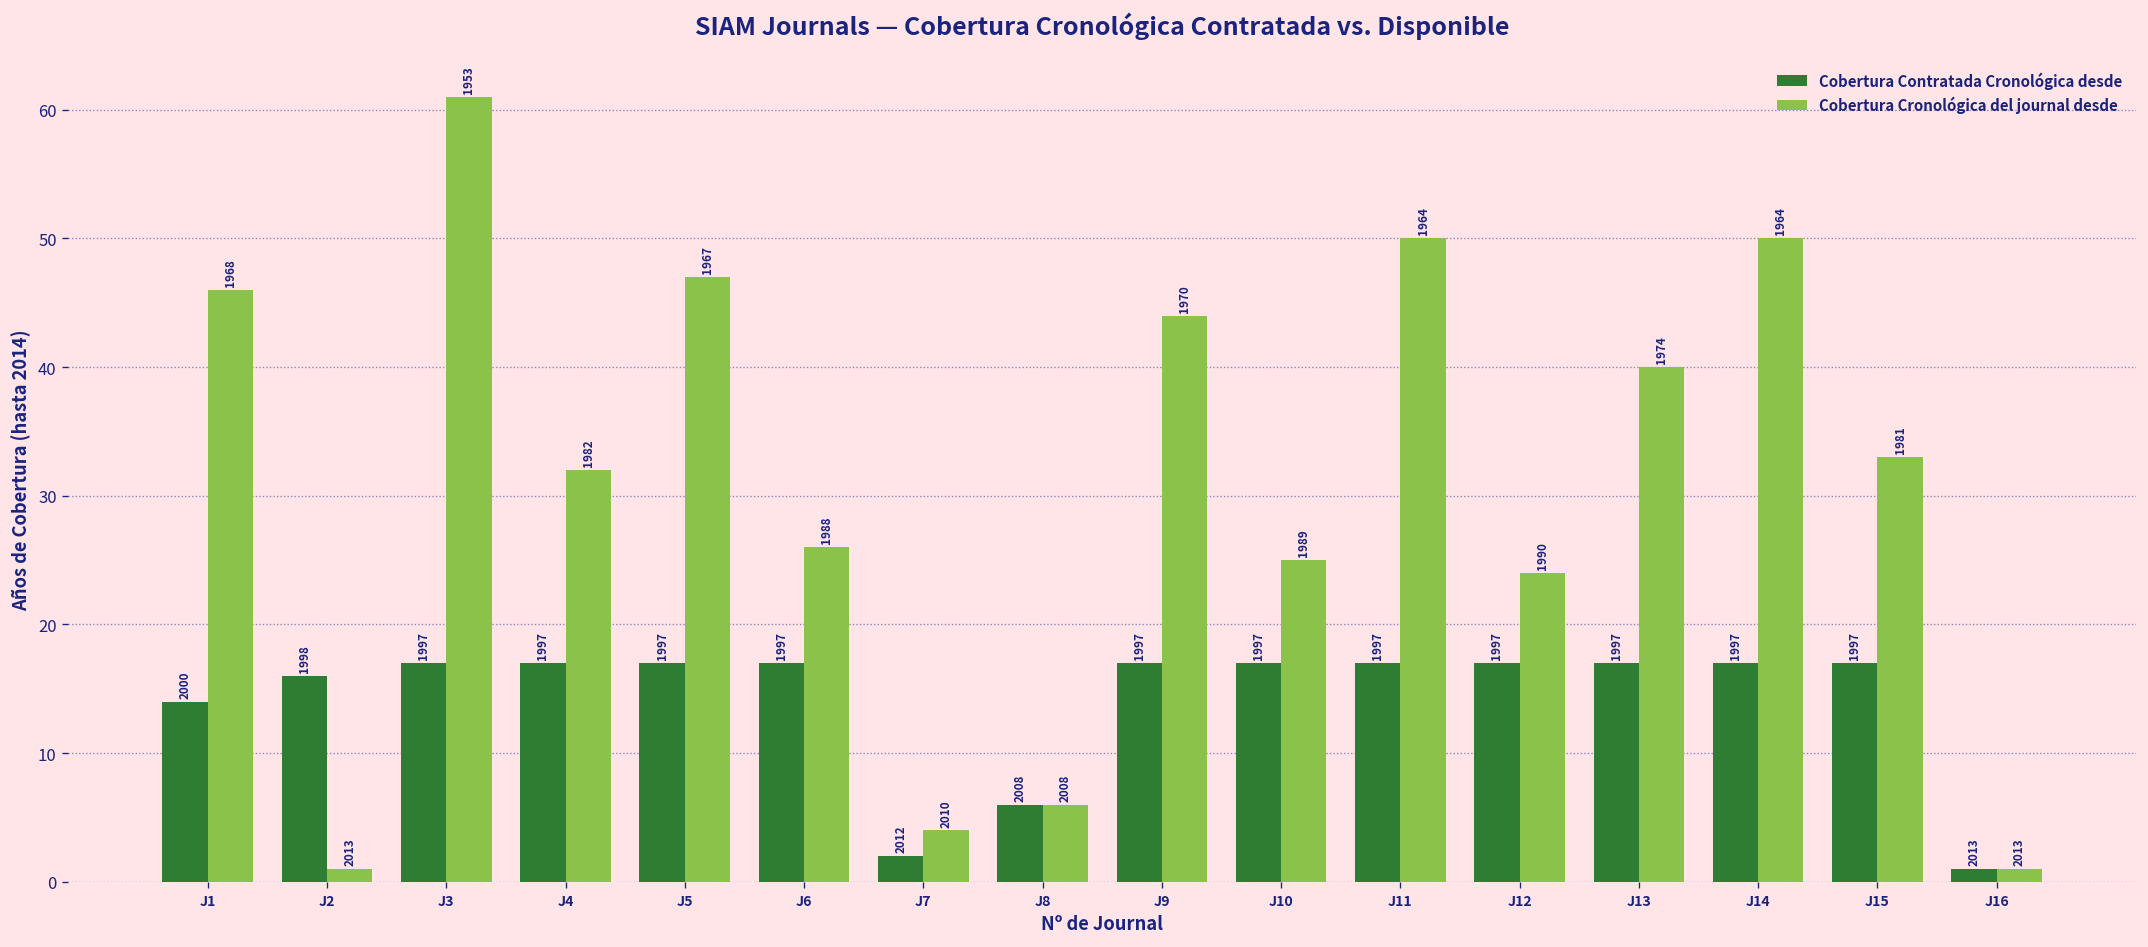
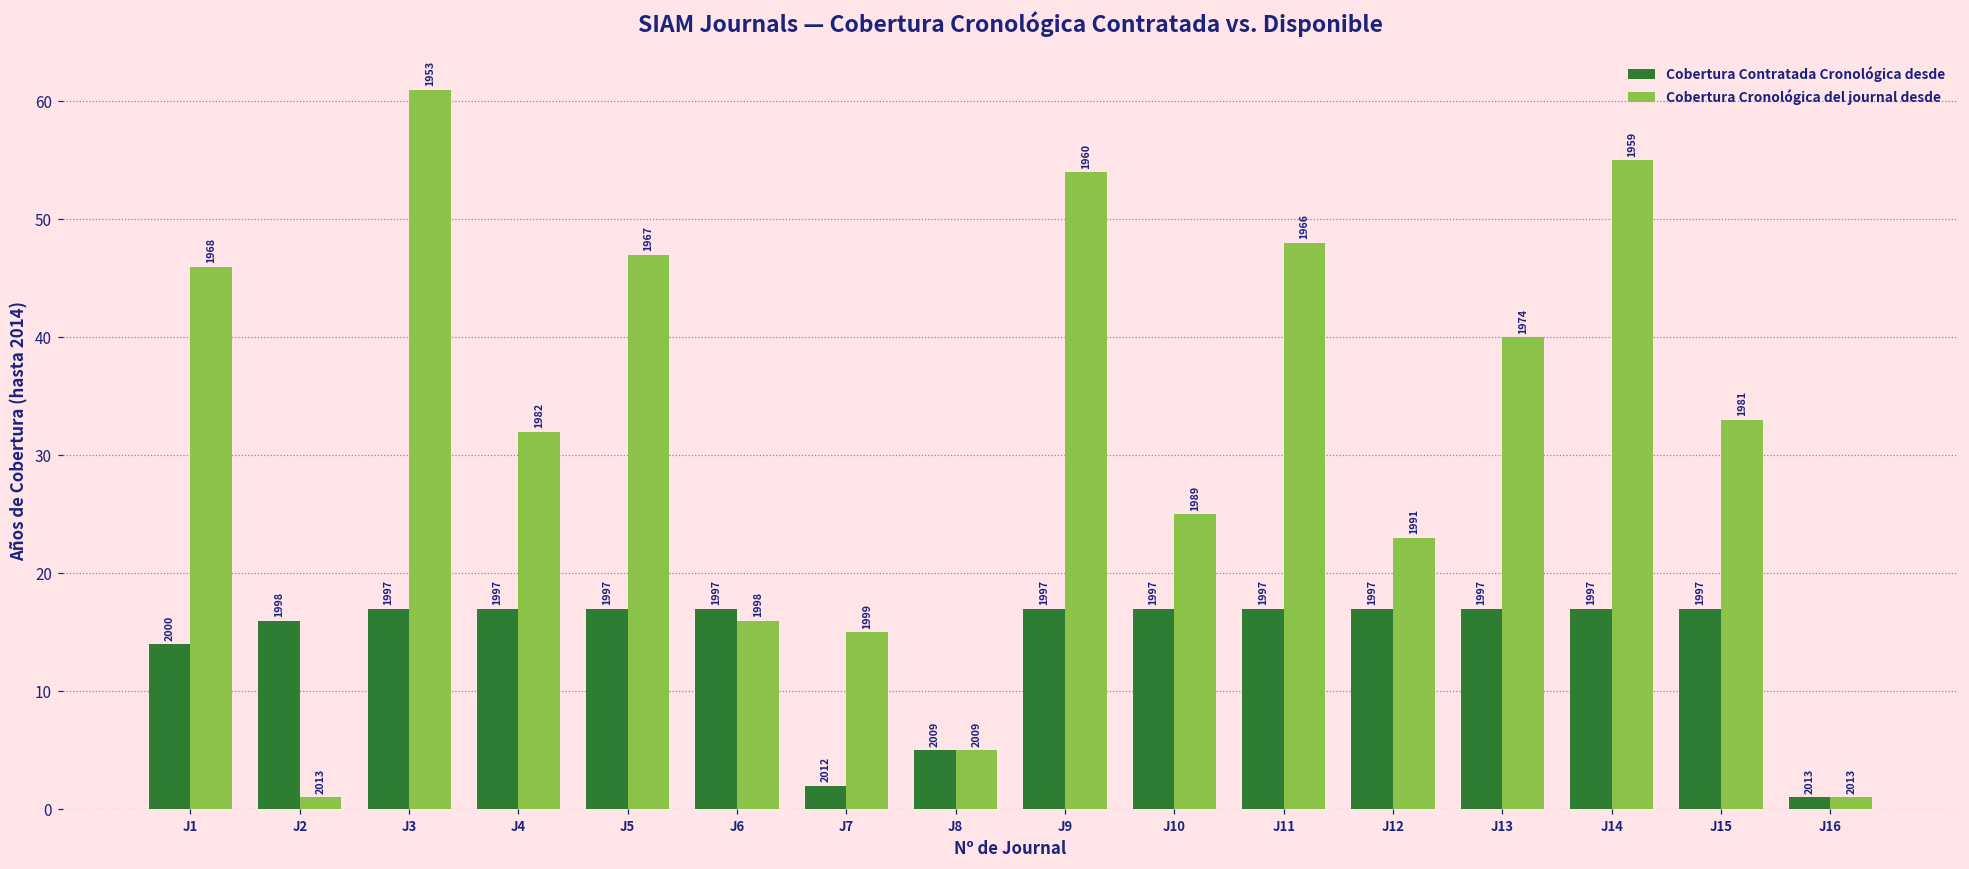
  {
    "Cobertura Contratada Cronológica desde": {
-     "J8": 2008
+     "J8": 2009
    },
    "Cobertura Cronológica del journal desde": {
-     "J6": 1988,
-     "J7": 2010,
-     "J8": 2008,
-     "J9": 1970,
-     "J11": 1964,
-     "J12": 1990,
-     "J14": 1964
+     "J6": 1998,
+     "J7": 1999,
+     "J8": 2009,
+     "J9": 1960,
+     "J11": 1966,
+     "J12": 1991,
+     "J14": 1959
    }
  }
